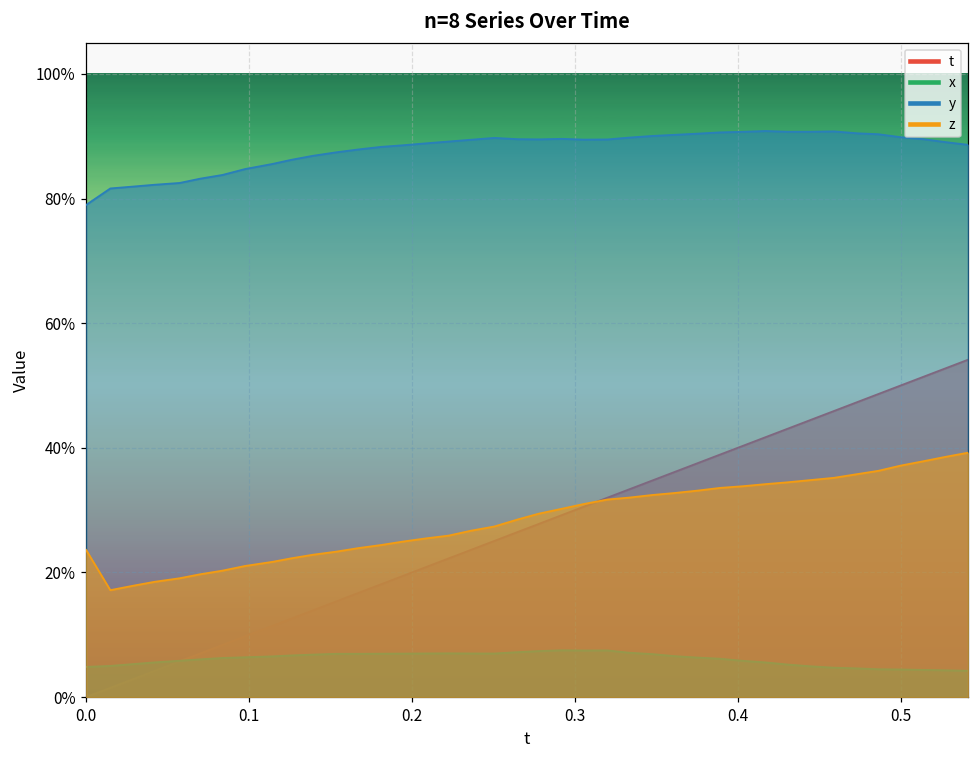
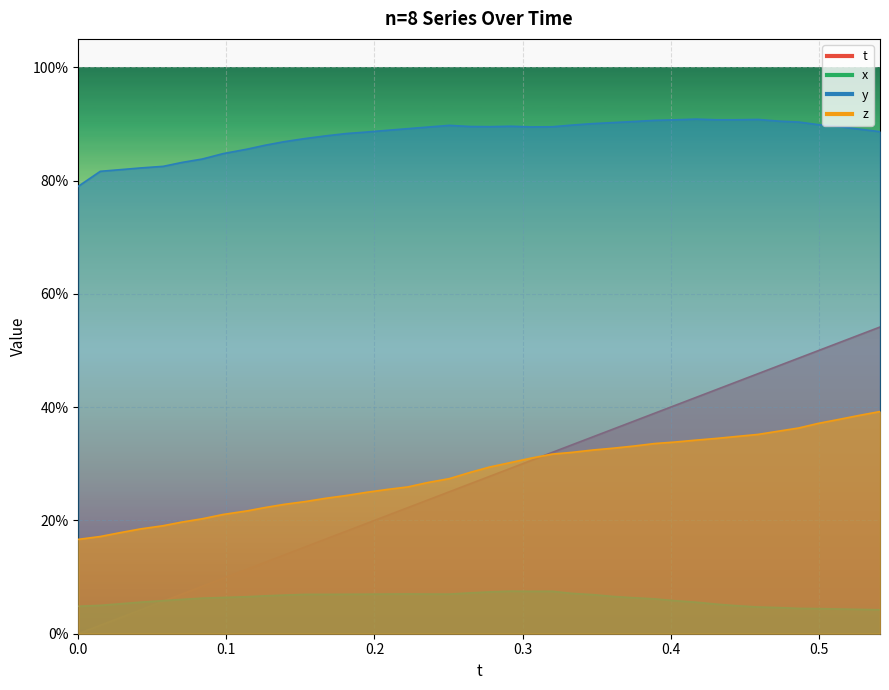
  {
    "t": {
      "0.0": "0%"
    },
    "x": {
      "0.0": "5%"
    },
    "y": {
      "0.0": "79%"
    },
    "z": {
-     "0.0": "24%"
+     "0.0": "17%"
    }
  }
